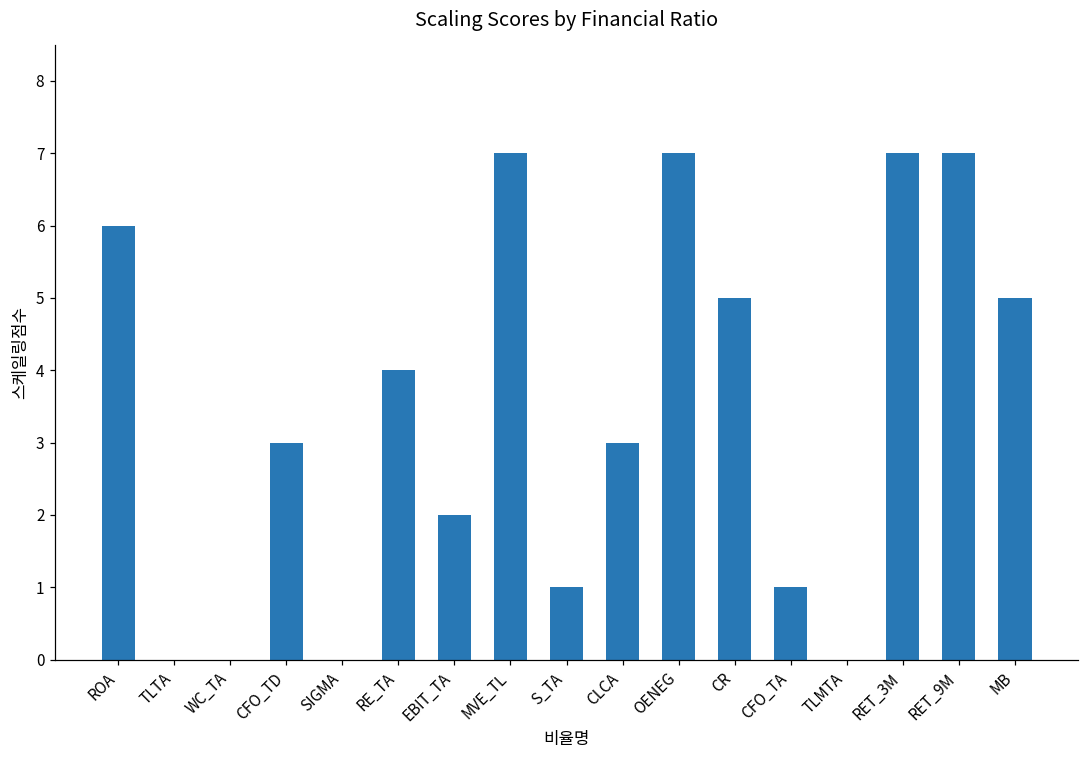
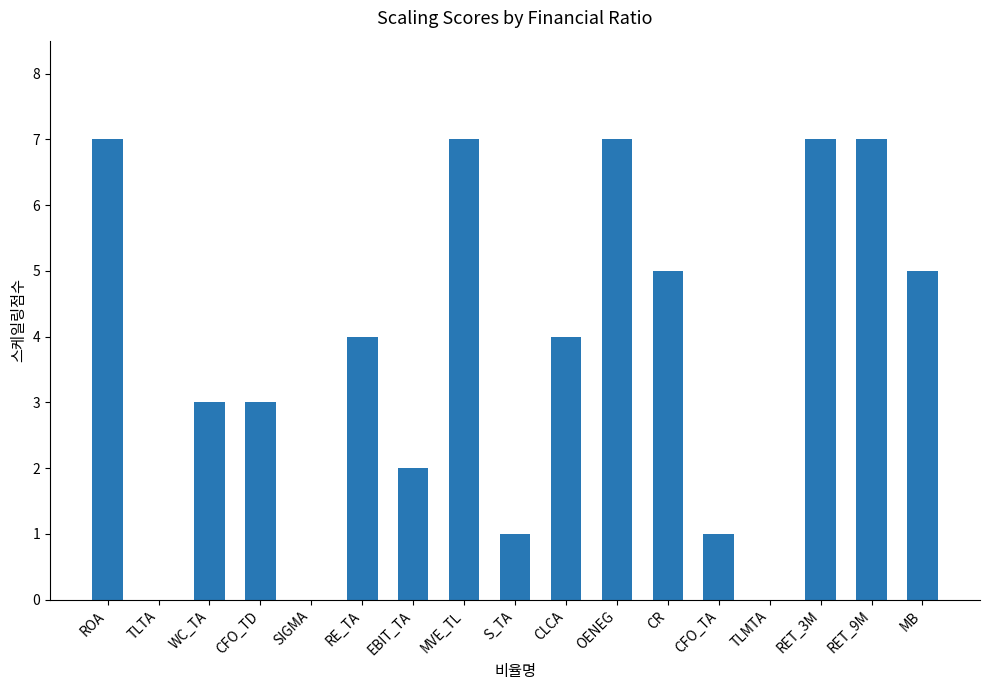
  {
-   "ROA": 6,
+   "ROA": 7,
    "TLTA": 0,
-   "WC_TA": 0,
+   "WC_TA": 3,
    "CFO_TD": 3,
    "SIGMA": 0,
    "RE_TA": 4,
    "EBIT_TA": 2,
    "MVE_TL": 7,
    "S_TA": 1,
-   "CLCA": 3,
+   "CLCA": 4,
    "OENEG": 7,
    "CR": 5,
    "CFO_TA": 1,
    "TLMTA": 0,
    "RET_3M": 7,
    "RET_9M": 7,
    "MB": 5
  }
